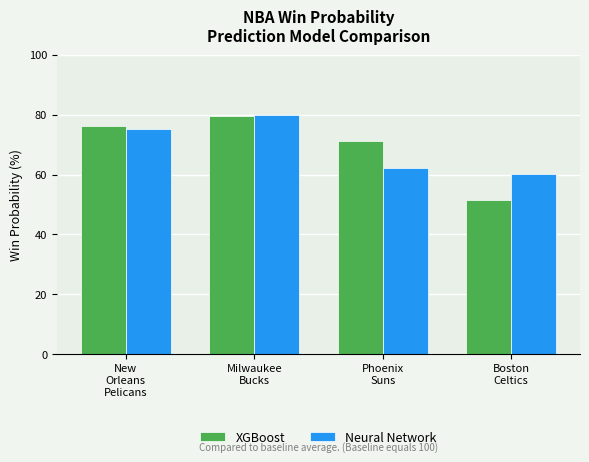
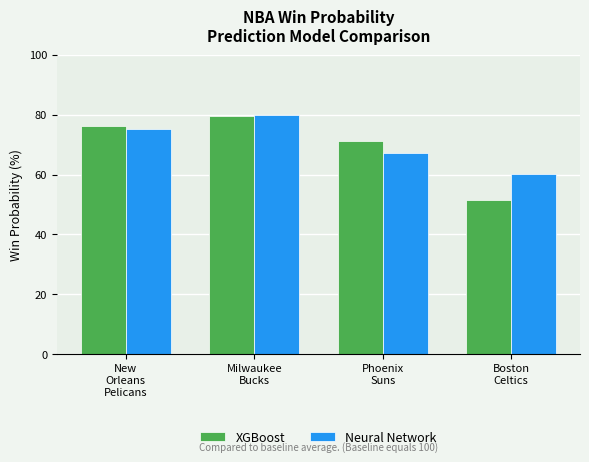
  {
    "XGBoost": {
      "New Orleans Pelicans": 76,
      "Milwaukee Bucks": 80,
      "Phoenix Suns": 71,
      "Boston Celtics": 52
    },
    "Neural Network": {
      "New Orleans Pelicans": 75,
      "Milwaukee Bucks": 80,
-     "Phoenix Suns": 62,
+     "Phoenix Suns": 67,
      "Boston Celtics": 60
    }
  }
